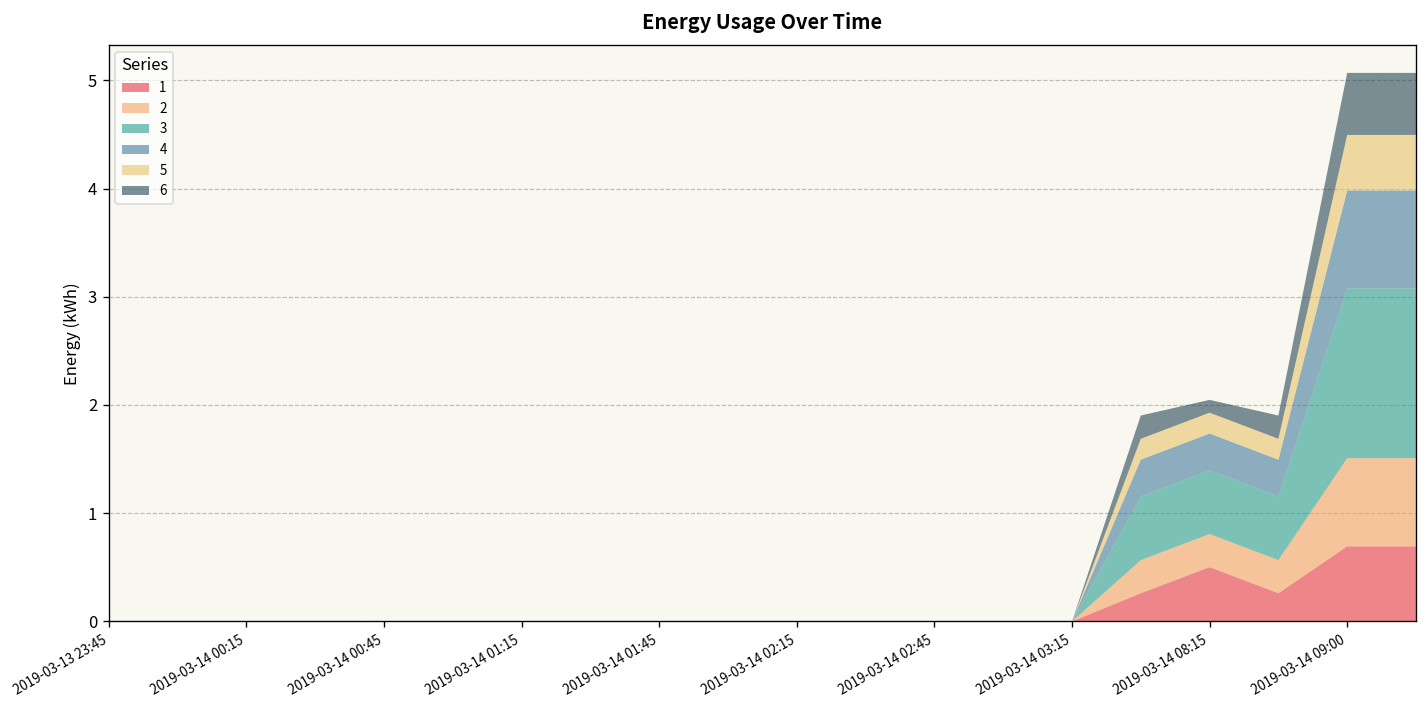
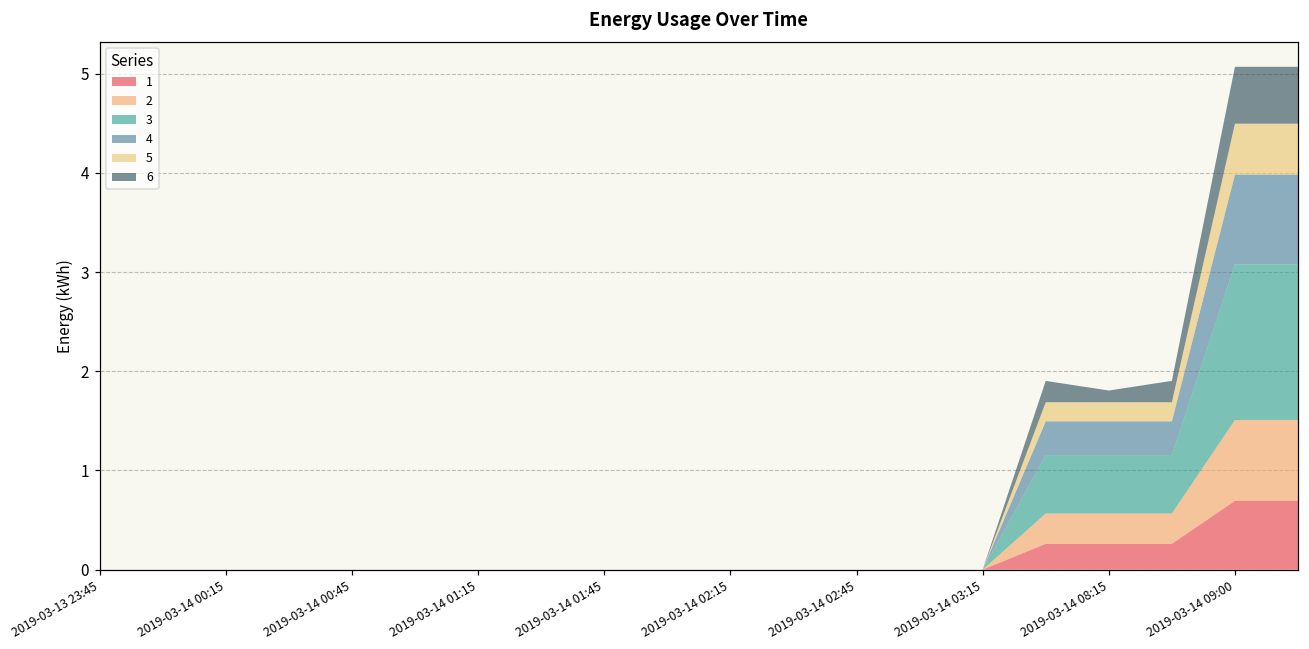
  {
    "1": {
-     "2019-03-14 08:15": 0.5,
+     "2019-03-14 08:15": 0.3,
      "2019-03-14 09:00": 0.7
    },
    "6": {
      "2019-03-14 08:15": 0.1,
      "2019-03-14 09:00": 0.6
    }
  }
